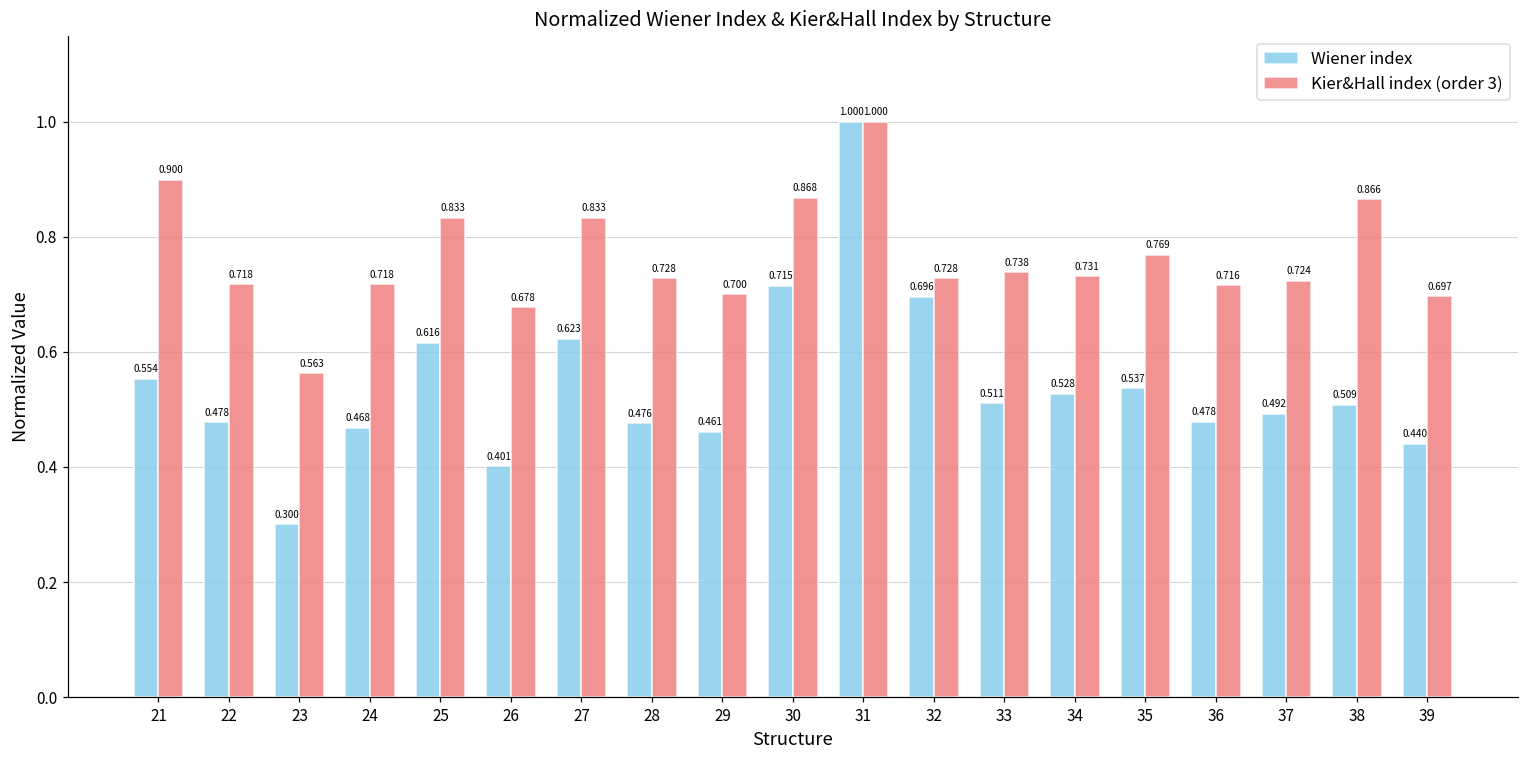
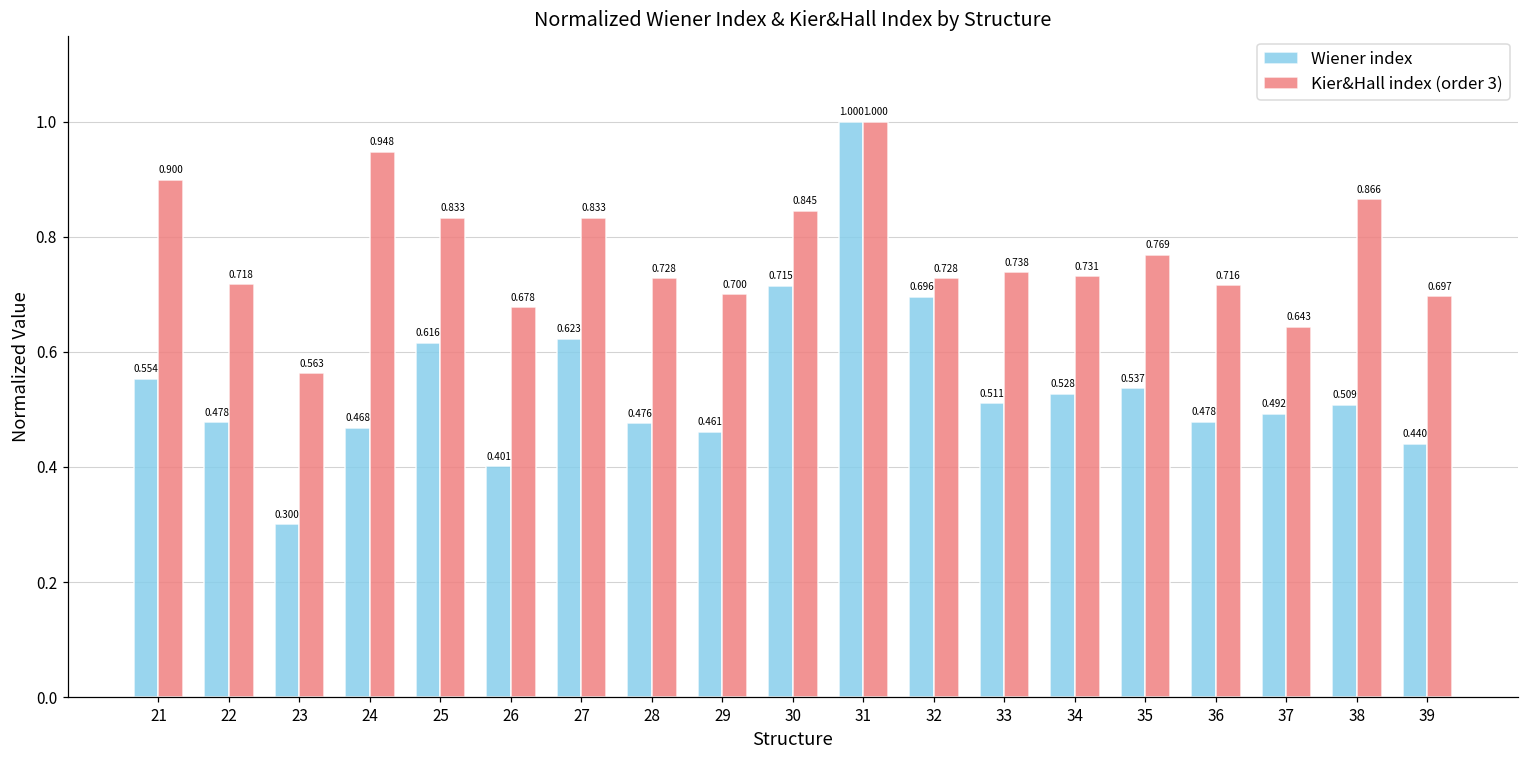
  {
    "Wiener index": {
      "21": 0.554,
      "22": 0.478,
      "23": 0.300,
      "24": 0.468,
      "25": 0.616,
      "26": 0.401,
      "27": 0.623,
      "28": 0.476,
      "29": 0.461,
      "30": 0.715,
      "31": 1.000,
      "32": 0.696,
      "33": 0.511,
      "34": 0.528,
      "35": 0.537,
      "36": 0.478,
      "37": 0.492,
      "38": 0.509,
      "39": 0.440
    },
    "Kier&Hall index (order 3)": {
      "21": 0.900,
      "22": 0.718,
      "23": 0.563,
-     "24": 0.718,
+     "24": 0.948,
      "25": 0.833,
      "26": 0.678,
      "27": 0.833,
      "28": 0.728,
      "29": 0.700,
-     "30": 0.868,
+     "30": 0.845,
      "31": 1.000,
      "32": 0.728,
      "33": 0.738,
      "34": 0.731,
      "35": 0.769,
      "36": 0.716,
-     "37": 0.724,
+     "37": 0.643,
      "38": 0.866,
      "39": 0.697
    }
  }
